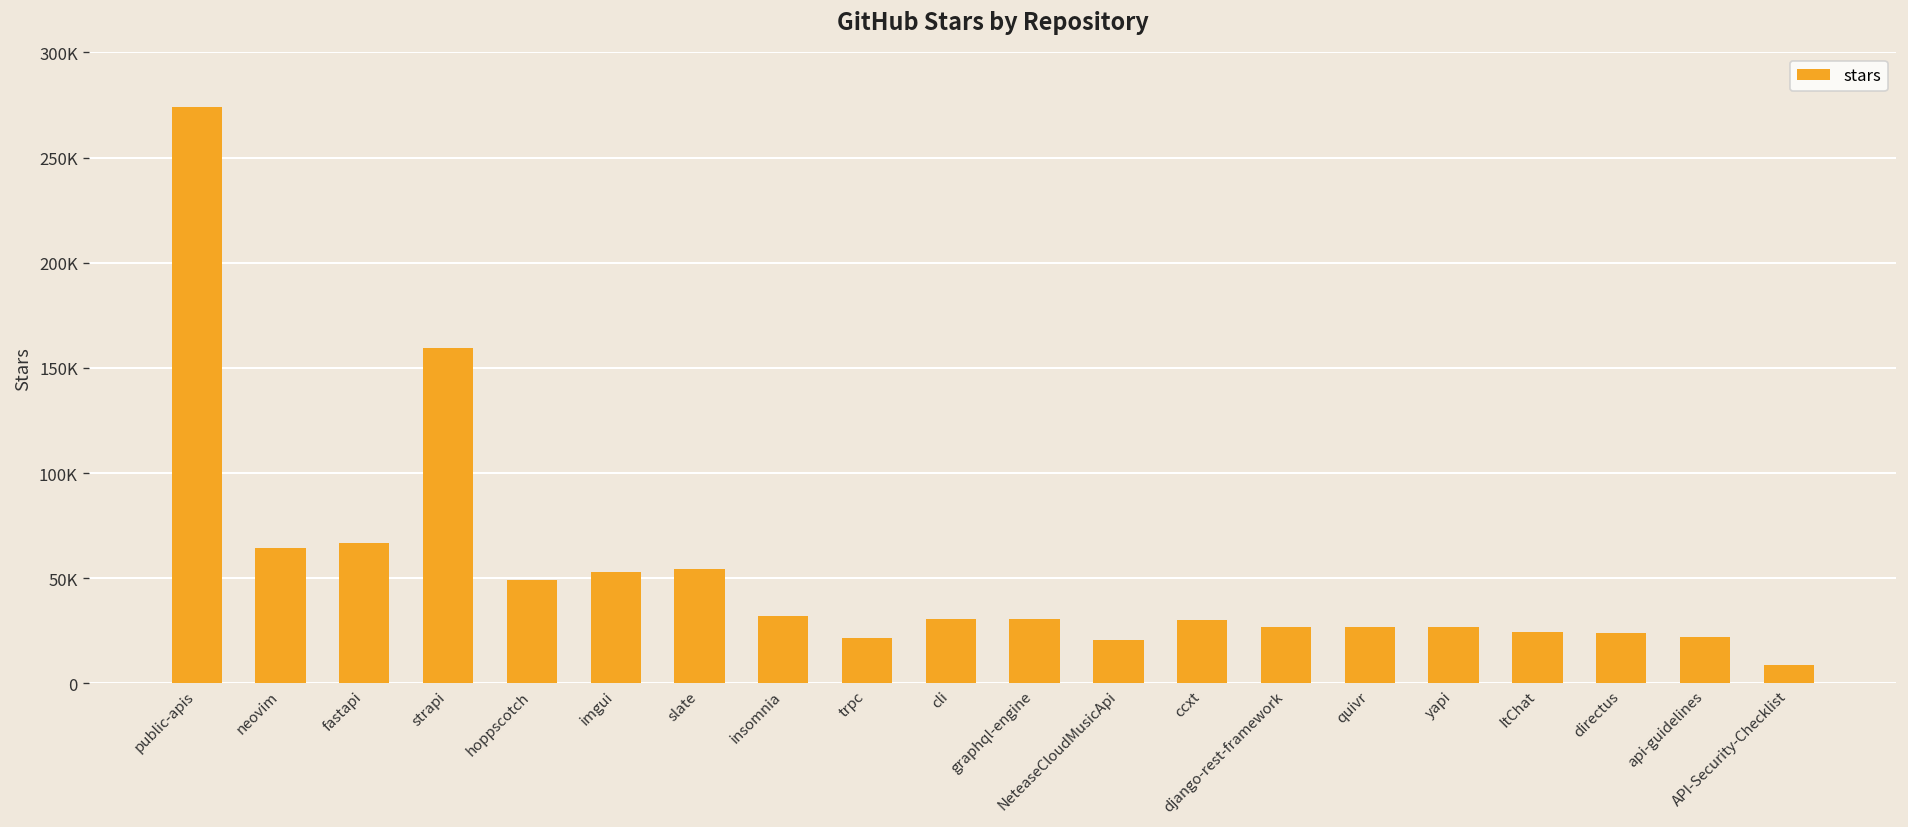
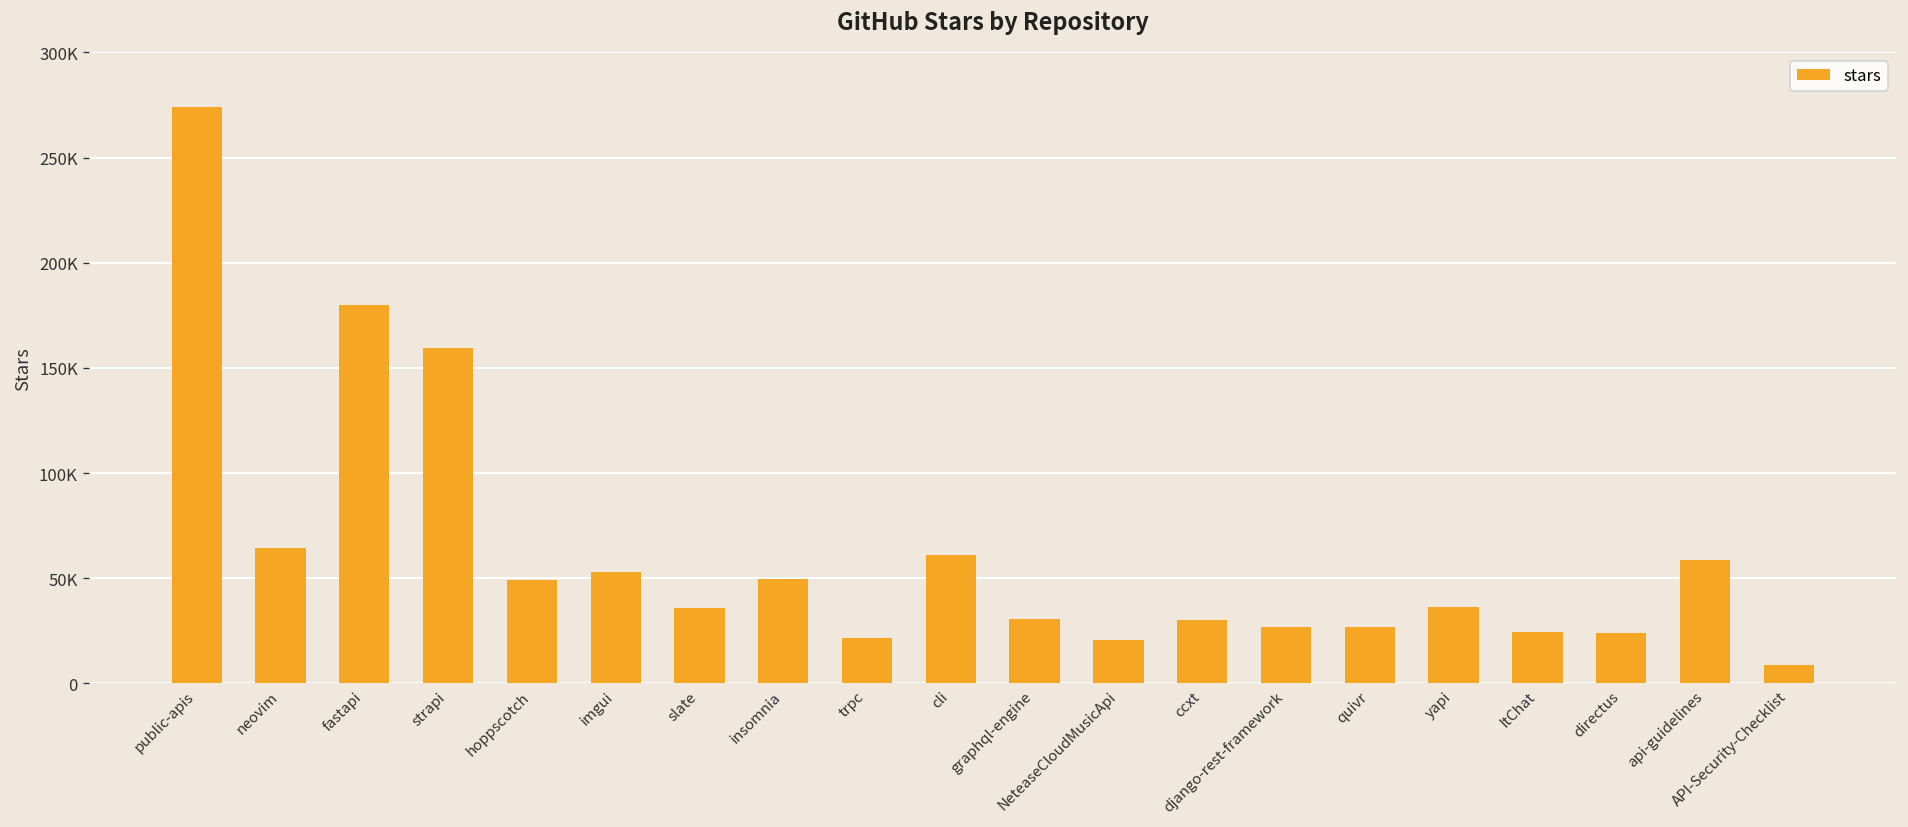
  {
    "public-apis": 274000,
    "neovim": 65000,
-   "fastapi": 67000,
+   "fastapi": 180000,
    "strapi": 160000,
    "hoppscotch": 49000,
    "imgui": 53000,
-   "slate": 55000,
-   "insomnia": 32000,
+   "slate": 36000,
+   "insomnia": 50000,
    "trpc": 22000,
-   "cli": 31000,
+   "cli": 61000,
    "graphql-engine": 31000,
    "NeteaseCloudMusicApi": 20000,
    "ccxt": 30000,
    "django-rest-framework": 27000,
    "quivr": 27000,
-   "yapi": 27000,
+   "yapi": 36000,
    "ItChat": 25000,
    "directus": 24000,
-   "api-guidelines": 22000,
+   "api-guidelines": 59000,
    "API-Security-Checklist": 9000
  }
